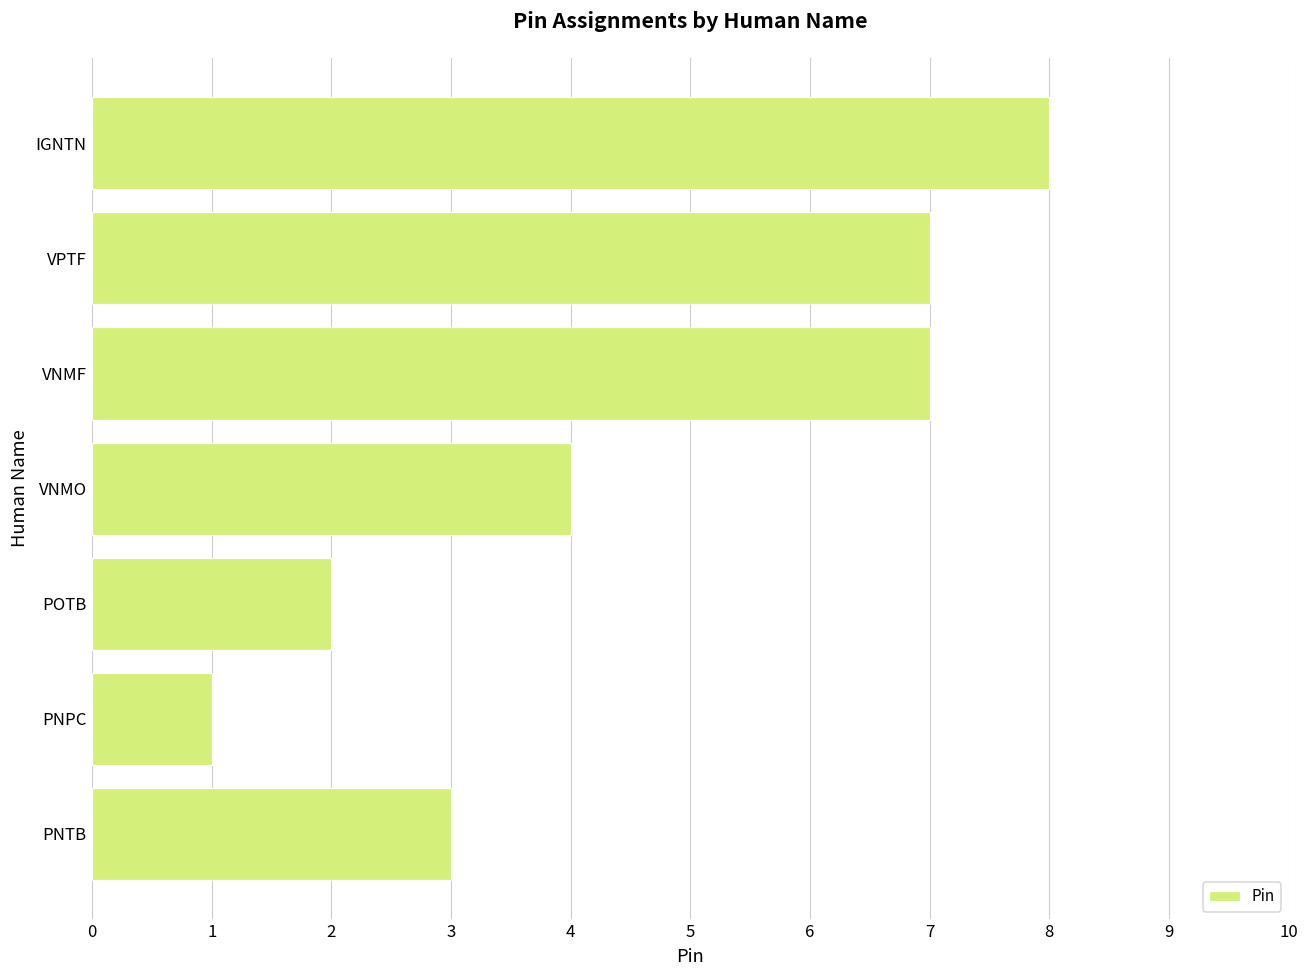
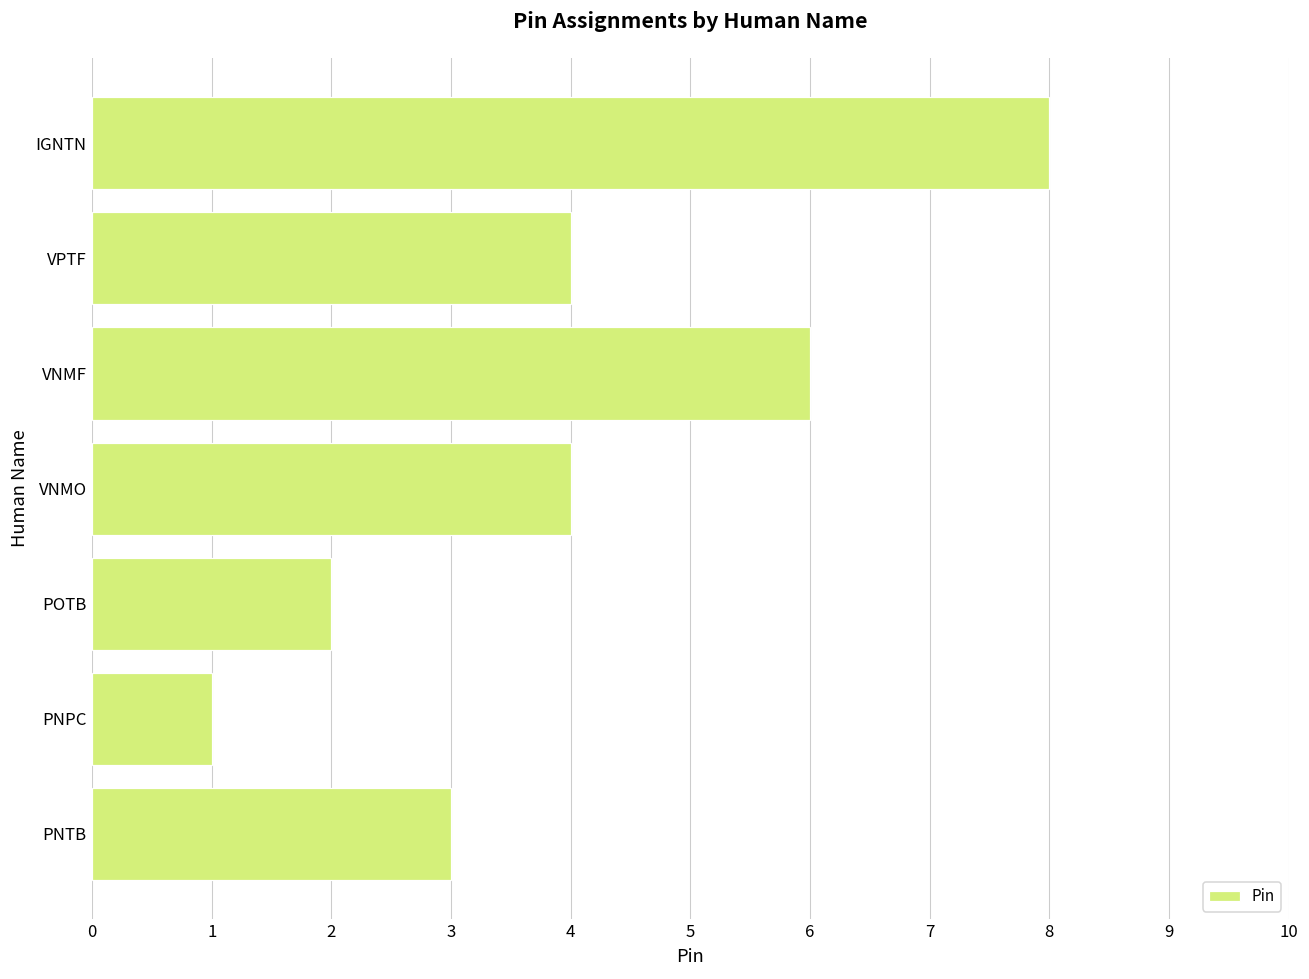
  {
    "IGNTN": 8,
-   "VPTF": 7,
-   "VNMF": 7,
+   "VPTF": 4,
+   "VNMF": 6,
    "VNMO": 4,
    "POTB": 2,
    "PNPC": 1,
    "PNTB": 3
  }
